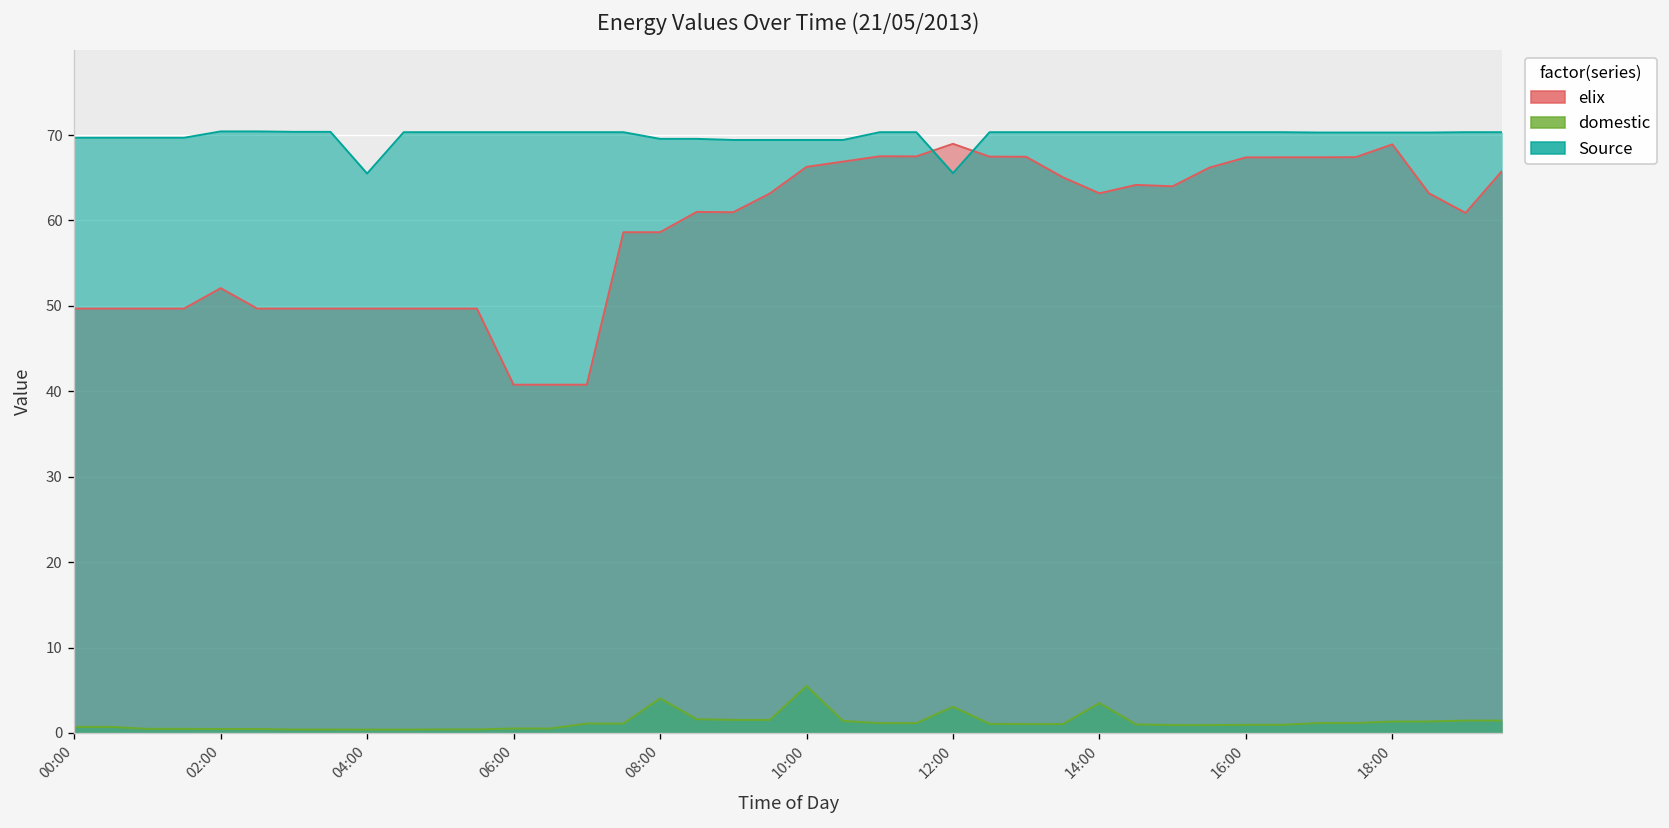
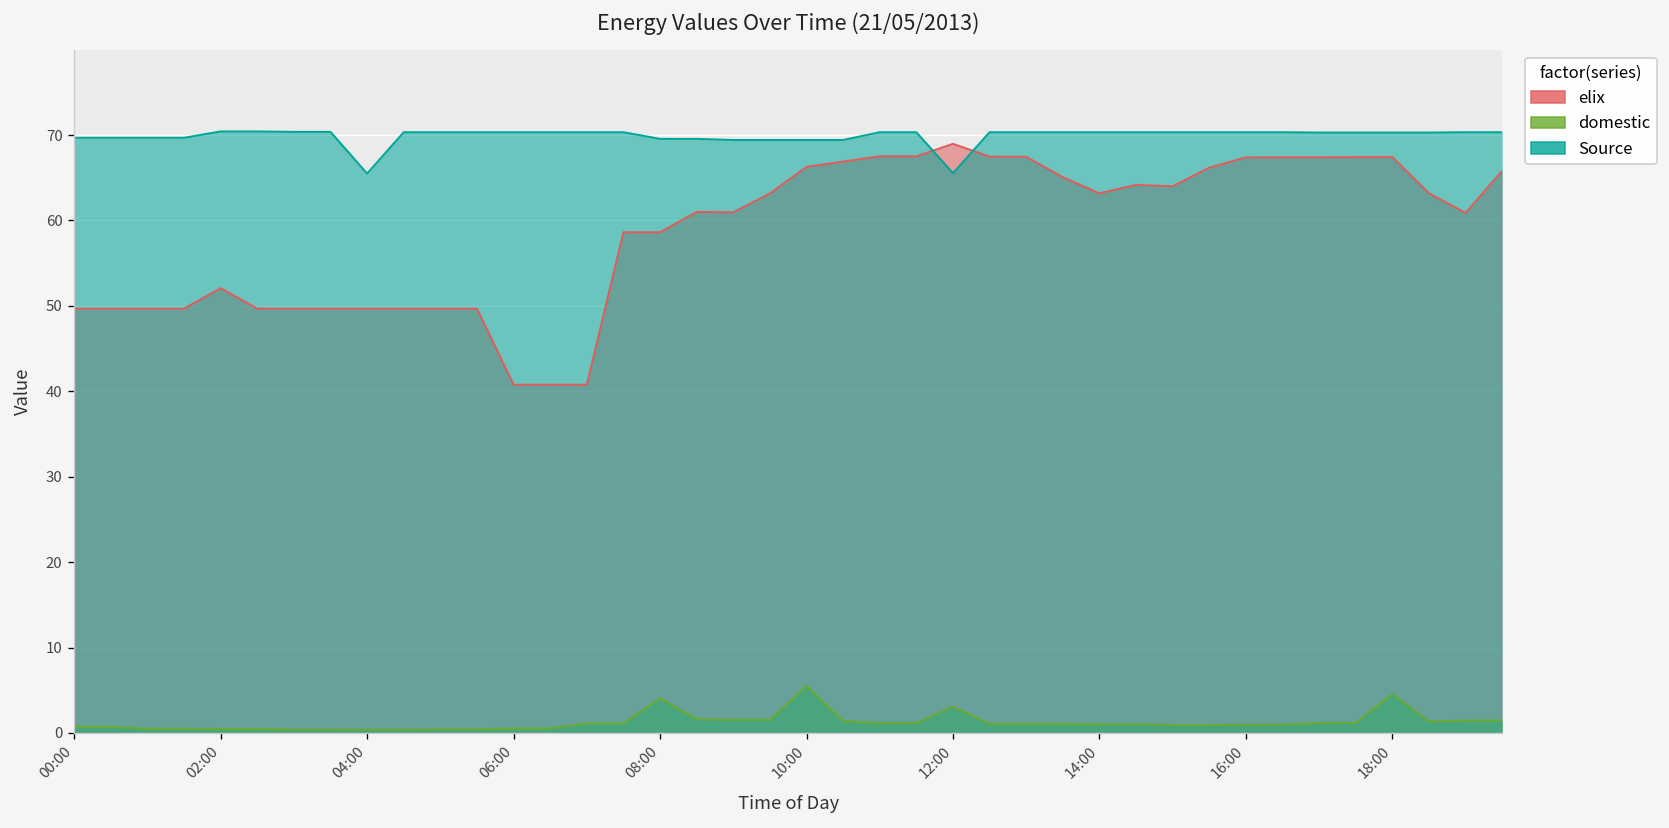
  {
    "elix": {
      "00:00": 50,
      "02:00": 52,
      "04:00": 50,
      "06:00": 41,
      "08:00": 59,
      "10:00": 66,
      "12:00": 69,
      "14:00": 63,
      "16:00": 67,
-     "18:00": 69
+     "18:00": 67
    },
    "domestic": {
      "00:00": 1,
      "02:00": 0,
      "04:00": 0,
      "06:00": 1,
      "08:00": 4,
      "10:00": 6,
      "12:00": 3,
-     "14:00": 4,
+     "14:00": 1,
      "16:00": 1,
-     "18:00": 1
+     "18:00": 5
    },
    "Source": {
      "00:00": 70,
      "02:00": 70,
      "04:00": 65,
      "06:00": 70,
      "08:00": 70,
      "10:00": 69,
      "12:00": 66,
      "14:00": 70,
      "16:00": 70,
      "18:00": 70
    }
  }
